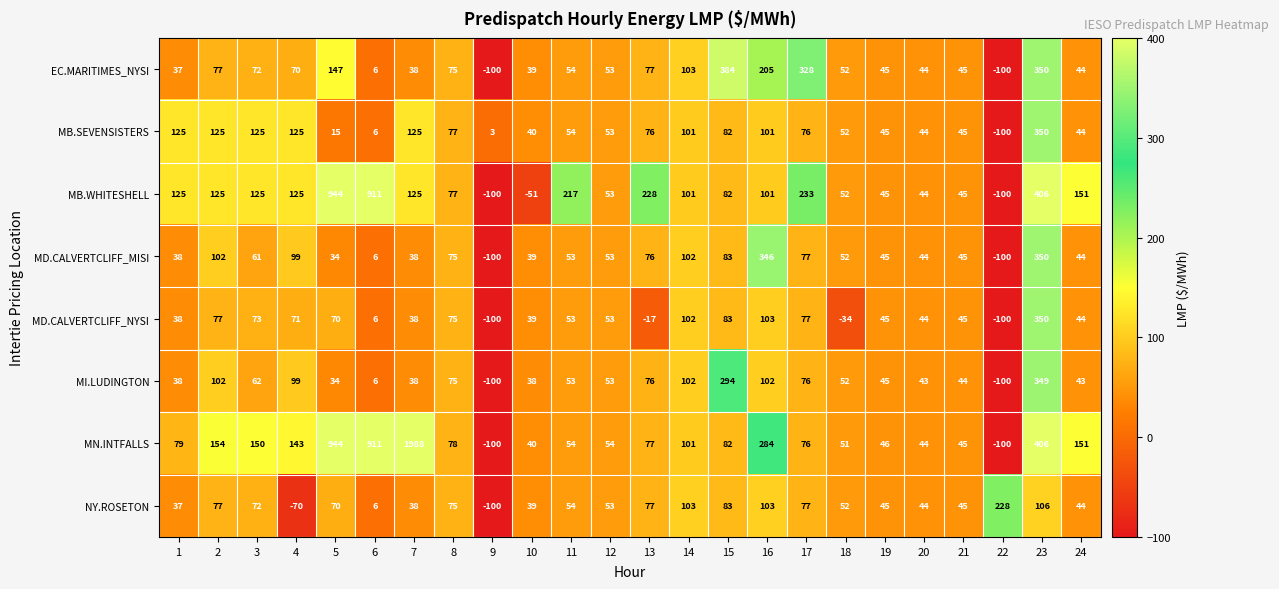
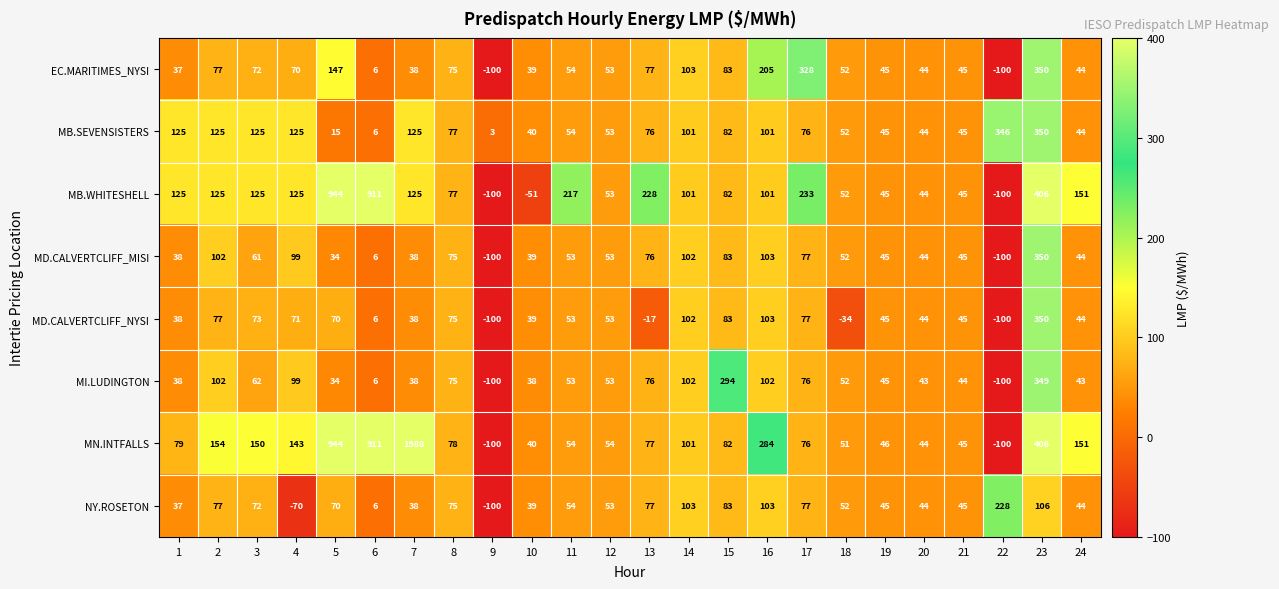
  {
    "EC.MARITIMES_NYSI": {
      "1": 37,
      "2": 77,
      "3": 72,
      "4": 70,
      "5": 147,
      "6": 6,
      "7": 38,
      "8": 75,
      "9": -100,
      "10": 39,
      "11": 54,
      "12": 53,
      "13": 77,
      "14": 103,
-     "15": 384,
+     "15": 83,
      "16": 205,
      "17": 328,
      "18": 52,
      "19": 45,
      "20": 44,
      "21": 45,
      "22": -100,
      "23": 350,
      "24": 44
    },
    "MB.SEVENSISTERS": {
      "1": 125,
      "2": 125,
      "3": 125,
      "4": 125,
      "5": 15,
      "6": 6,
      "7": 125,
      "8": 77,
      "9": 3,
      "10": 40,
      "11": 54,
      "12": 53,
      "13": 76,
      "14": 101,
      "15": 82,
      "16": 101,
      "17": 76,
      "18": 52,
      "19": 45,
      "20": 44,
      "21": 45,
-     "22": -100,
+     "22": 346,
      "23": 350,
      "24": 44
    },
    "MB.WHITESHELL": {
      "1": 125,
      "2": 125,
      "3": 125,
      "4": 125,
      "5": 944,
      "6": 911,
      "7": 125,
      "8": 77,
      "9": -100,
      "10": -51,
      "11": 217,
      "12": 53,
      "13": 228,
      "14": 101,
      "15": 82,
      "16": 101,
      "17": 233,
      "18": 52,
      "19": 45,
      "20": 44,
      "21": 45,
      "22": -100,
      "23": 406,
      "24": 151
    },
    "MD.CALVERTCLIFF_MISI": {
      "1": 38,
      "2": 102,
      "3": 61,
      "4": 99,
      "5": 34,
      "6": 6,
      "7": 38,
      "8": 75,
      "9": -100,
      "10": 39,
      "11": 53,
      "12": 53,
      "13": 76,
      "14": 102,
      "15": 83,
-     "16": 346,
+     "16": 103,
      "17": 77,
      "18": 52,
      "19": 45,
      "20": 44,
      "21": 45,
      "22": -100,
      "23": 350,
      "24": 44
    },
    "MD.CALVERTCLIFF_NYSI": {
      "1": 38,
      "2": 77,
      "3": 73,
      "4": 71,
      "5": 70,
      "6": 6,
      "7": 38,
      "8": 75,
      "9": -100,
      "10": 39,
      "11": 53,
      "12": 53,
      "13": -17,
      "14": 102,
      "15": 83,
      "16": 103,
      "17": 77,
      "18": -34,
      "19": 45,
      "20": 44,
      "21": 45,
      "22": -100,
      "23": 350,
      "24": 44
    },
    "MI.LUDINGTON": {
      "1": 38,
      "2": 102,
      "3": 62,
      "4": 99,
      "5": 34,
      "6": 6,
      "7": 38,
      "8": 75,
      "9": -100,
      "10": 38,
      "11": 53,
      "12": 53,
      "13": 76,
      "14": 102,
      "15": 294,
      "16": 102,
      "17": 76,
      "18": 52,
      "19": 45,
      "20": 43,
      "21": 44,
      "22": -100,
      "23": 349,
      "24": 43
    },
    "MN.INTFALLS": {
      "1": 79,
      "2": 154,
      "3": 150,
      "4": 143,
      "5": 944,
      "6": 911,
      "7": 1988,
      "8": 78,
      "9": -100,
      "10": 40,
      "11": 54,
      "12": 54,
      "13": 77,
      "14": 101,
      "15": 82,
      "16": 284,
      "17": 76,
      "18": 51,
      "19": 46,
      "20": 44,
      "21": 45,
      "22": -100,
      "23": 406,
      "24": 151
    },
    "NY.ROSETON": {
      "1": 37,
      "2": 77,
      "3": 72,
      "4": -70,
      "5": 70,
      "6": 6,
      "7": 38,
      "8": 75,
      "9": -100,
      "10": 39,
      "11": 54,
      "12": 53,
      "13": 77,
      "14": 103,
      "15": 83,
      "16": 103,
      "17": 77,
      "18": 52,
      "19": 45,
      "20": 44,
      "21": 45,
      "22": 228,
      "23": 106,
      "24": 44
    }
  }
